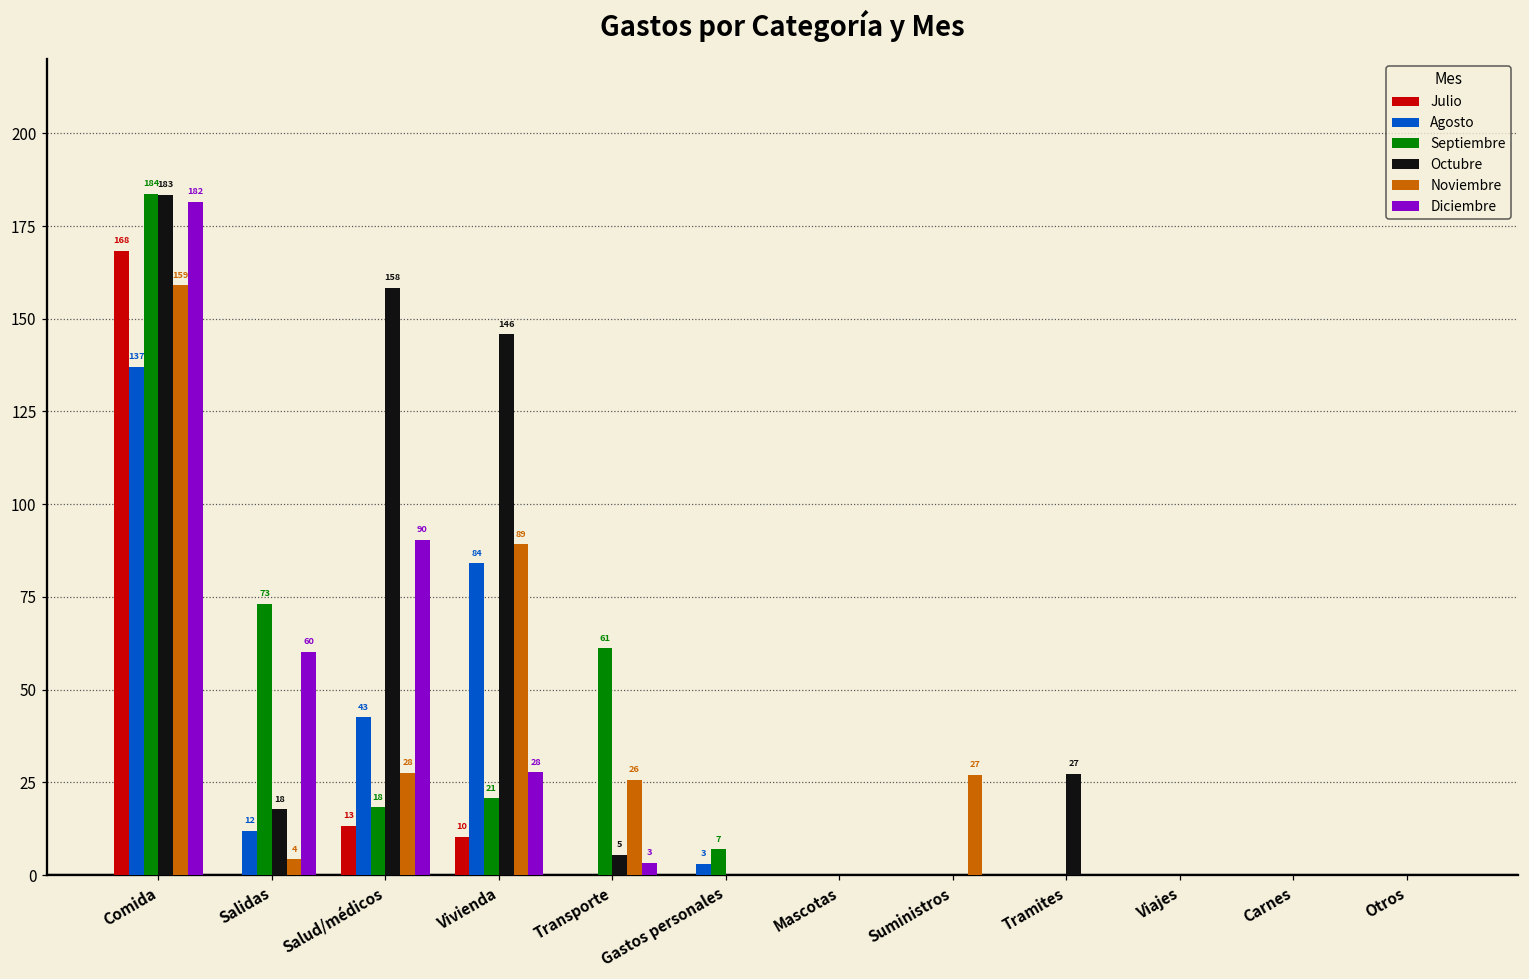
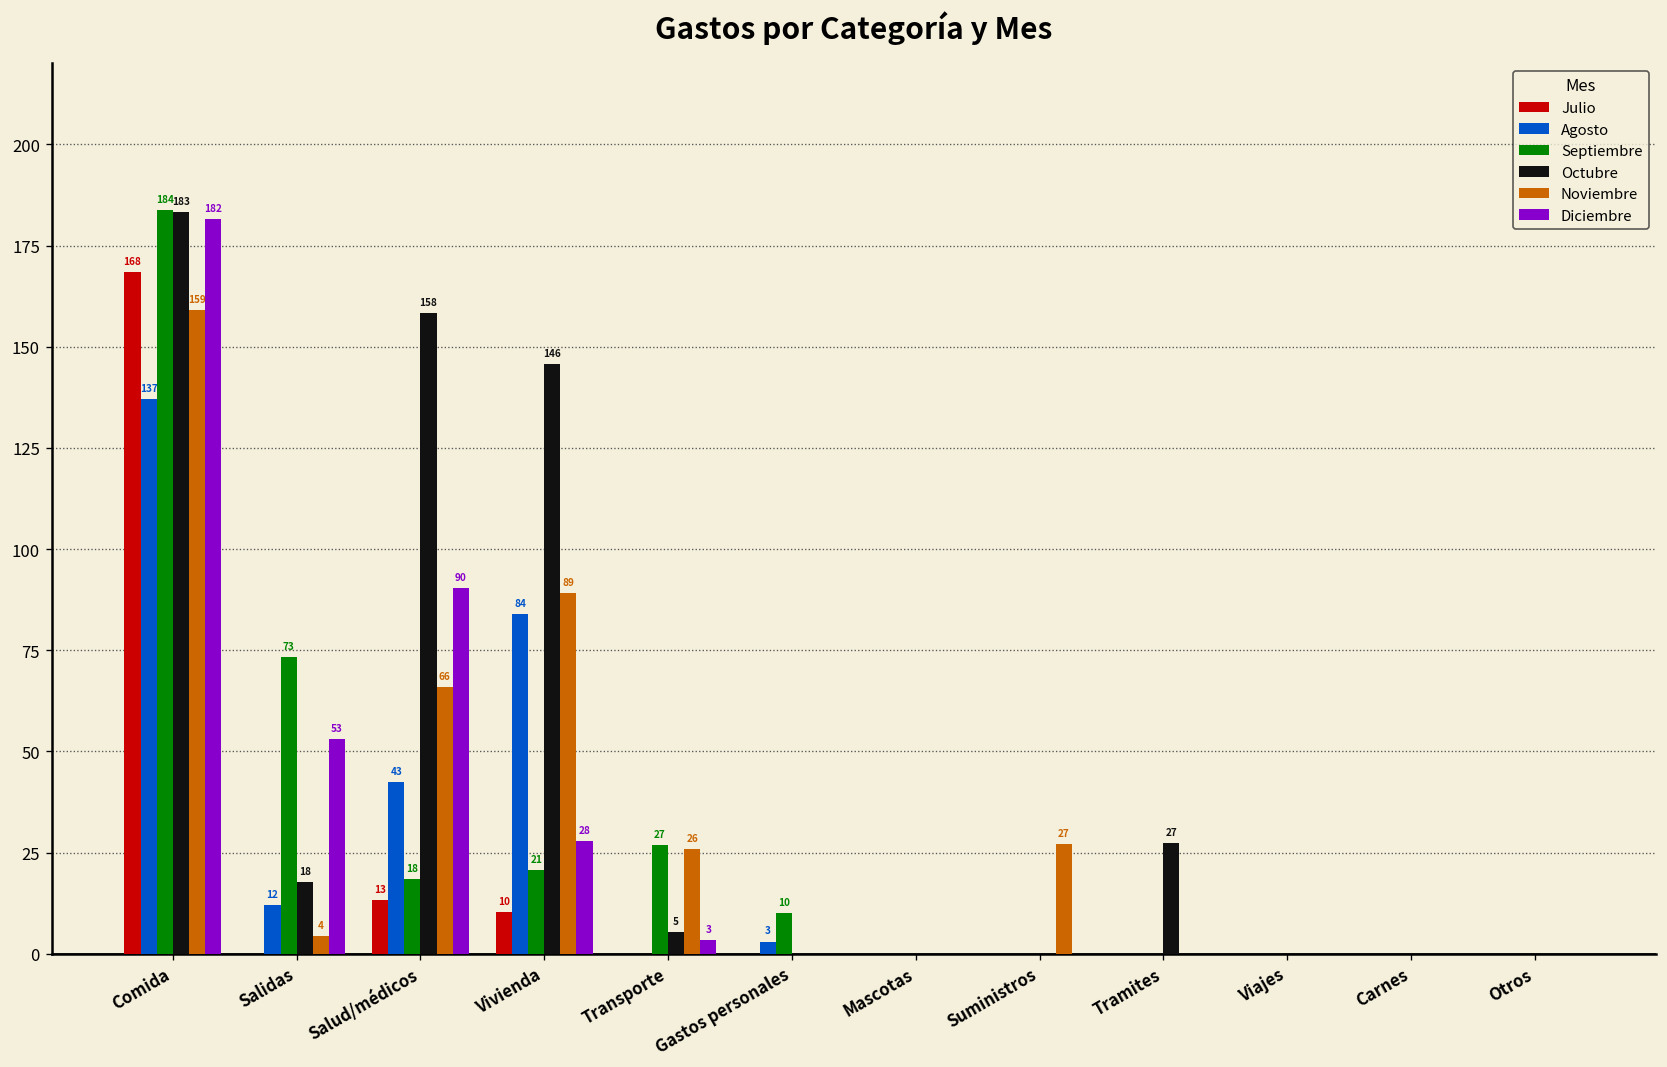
  {
    "Julio": {
      "Comida": 168,
      "Salud/médicos": 13,
      "Vivienda": 10
    },
    "Agosto": {
      "Comida": 137,
      "Salidas": 12,
      "Salud/médicos": 43,
      "Vivienda": 84,
      "Gastos personales": 3
    },
    "Septiembre": {
      "Comida": 184,
      "Salidas": 73,
      "Salud/médicos": 18,
      "Vivienda": 21,
-     "Transporte": 61,
-     "Gastos personales": 7
+     "Transporte": 27,
+     "Gastos personales": 10
    },
    "Octubre": {
      "Comida": 183,
      "Salidas": 18,
      "Salud/médicos": 158,
      "Vivienda": 146,
      "Transporte": 5,
      "Tramites": 27
    },
    "Noviembre": {
      "Comida": 159,
      "Salidas": 4,
-     "Salud/médicos": 28,
+     "Salud/médicos": 66,
      "Vivienda": 89,
      "Transporte": 26,
      "Suministros": 27
    },
    "Diciembre": {
      "Comida": 182,
-     "Salidas": 60,
+     "Salidas": 53,
      "Salud/médicos": 90,
      "Vivienda": 28,
      "Transporte": 3
    }
  }
